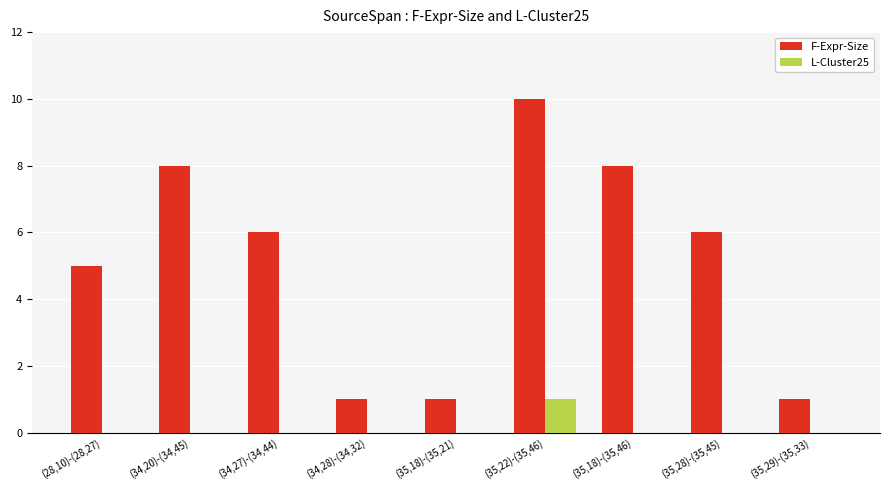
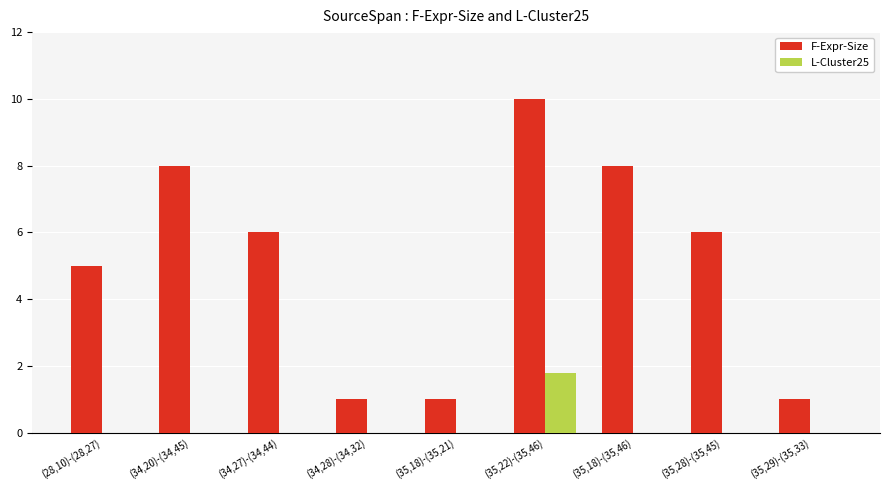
  {
    "F-Expr-Size": {
      "(28,10)-(28,27)": 5.0,
      "(34,20)-(34,45)": 8.0,
      "(34,27)-(34,44)": 6.0,
      "(34,28)-(34,32)": 1.0,
      "(35,18)-(35,21)": 1.0,
      "(35,22)-(35,46)": 10.0,
      "(35,18)-(35,46)": 8.0,
      "(35,28)-(35,45)": 6.0,
      "(35,29)-(35,33)": 1.0
    },
    "L-Cluster25": {
      "(28,10)-(28,27)": 0.0,
      "(34,20)-(34,45)": 0.0,
      "(34,27)-(34,44)": 0.0,
      "(34,28)-(34,32)": 0.0,
      "(35,18)-(35,21)": 0.0,
-     "(35,22)-(35,46)": 1.0,
+     "(35,22)-(35,46)": 1.8,
      "(35,18)-(35,46)": 0.0,
      "(35,28)-(35,45)": 0.0,
      "(35,29)-(35,33)": 0.0
    }
  }
